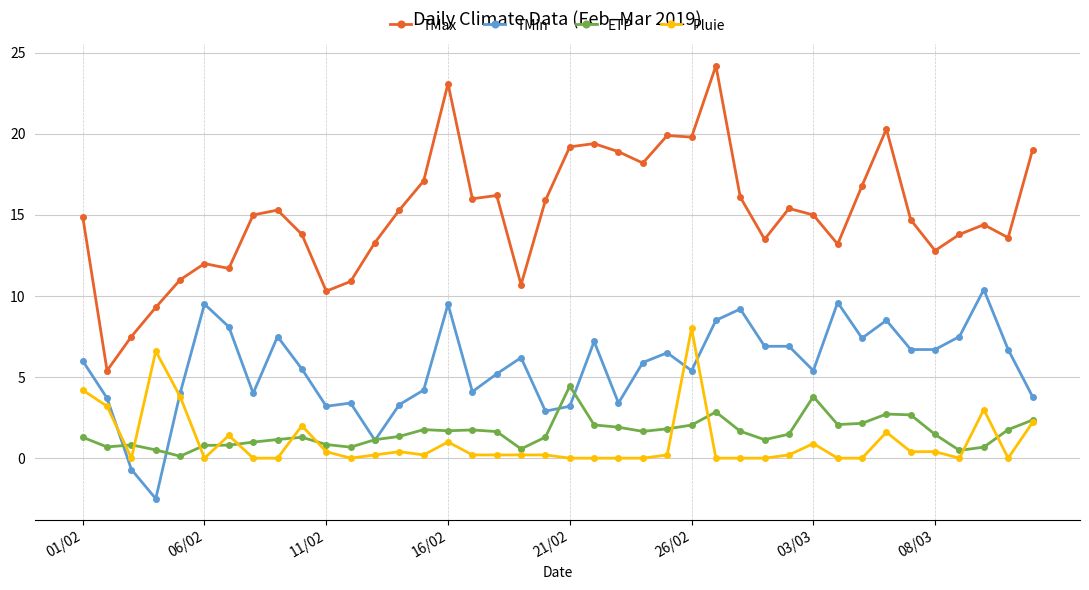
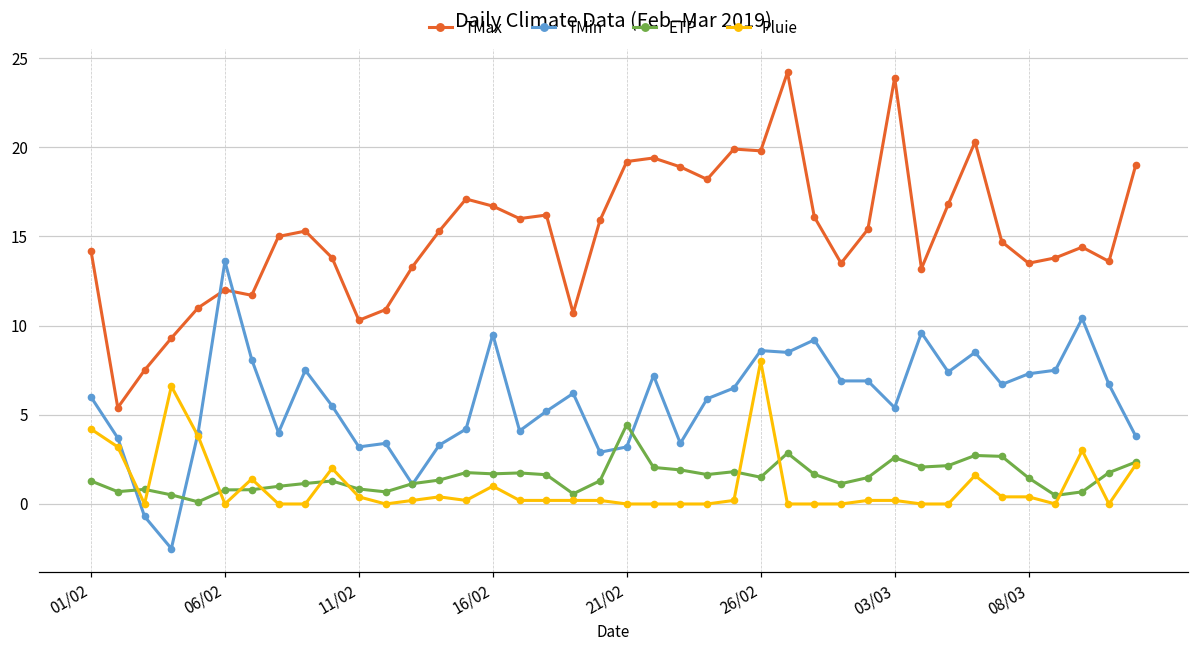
  {
    "TMax": {
-     "01/02": 14.9,
+     "01/02": 14.2,
      "06/02": 12.0,
      "11/02": 10.3,
-     "16/02": 23.1,
+     "16/02": 16.7,
      "21/02": 19.2,
      "26/02": 19.8,
-     "03/03": 15.0,
-     "08/03": 12.8
+     "03/03": 23.9,
+     "08/03": 13.5
    },
    "TMin": {
      "01/02": 6.0,
-     "06/02": 9.5,
+     "06/02": 13.6,
      "11/02": 3.2,
      "16/02": 9.5,
      "21/02": 3.2,
-     "26/02": 5.4,
+     "26/02": 8.6,
      "03/03": 5.4,
-     "08/03": 6.7
+     "08/03": 7.3
    },
    "ETP": {
      "01/02": 1.3,
      "06/02": 0.8,
      "11/02": 0.8,
      "16/02": 1.7,
      "21/02": 4.5,
-     "26/02": 2.0,
-     "03/03": 3.8,
+     "26/02": 1.5,
+     "03/03": 2.6,
      "08/03": 1.5
    },
    "Pluie": {
      "01/02": 4.2,
      "06/02": 0.0,
      "11/02": 0.4,
      "16/02": 1.0,
      "21/02": 0.0,
      "26/02": 8.0,
-     "03/03": 0.9,
+     "03/03": 0.2,
      "08/03": 0.4
    }
  }
